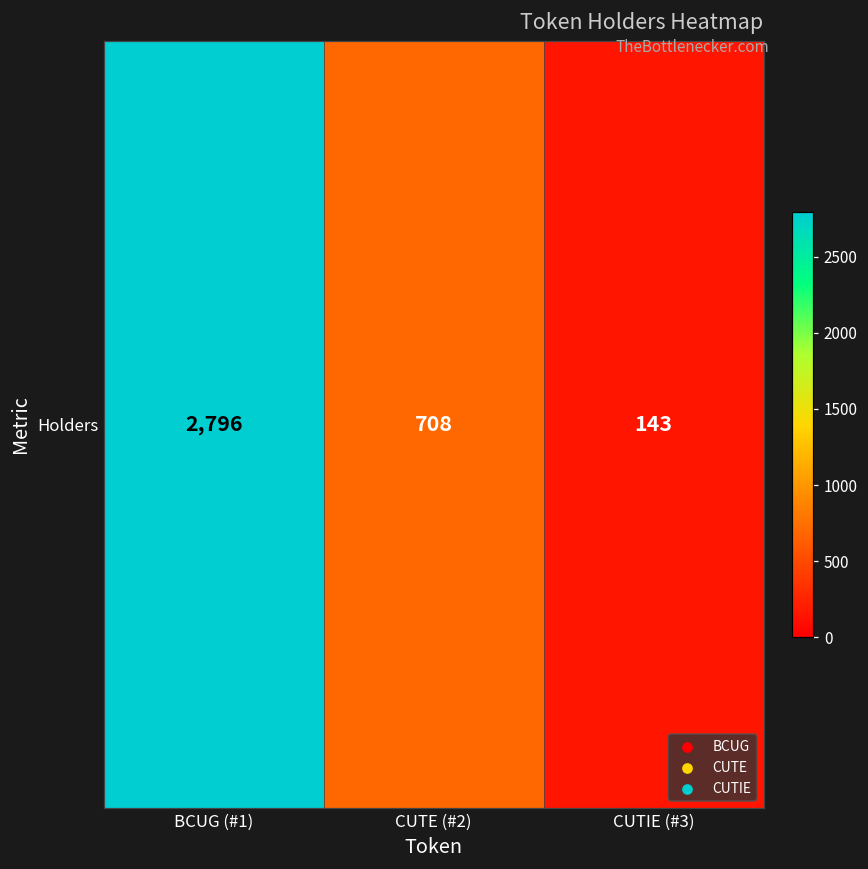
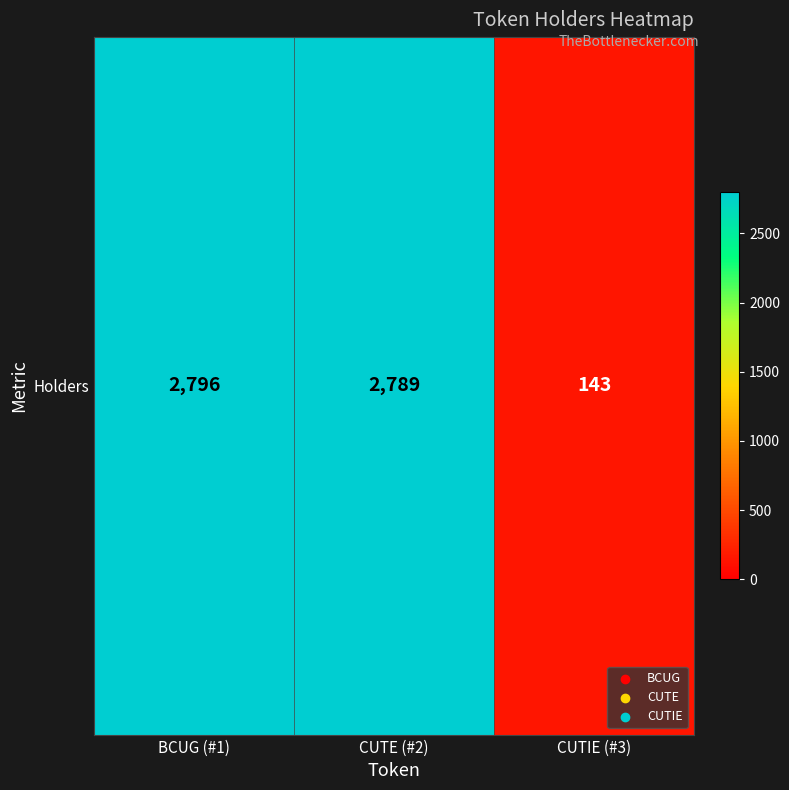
  {
    "Holders": {
      "BCUG (#1)": "2,796",
-     "CUTE (#2)": "708",
+     "CUTE (#2)": "2,789",
      "CUTIE (#3)": "143"
    }
  }
